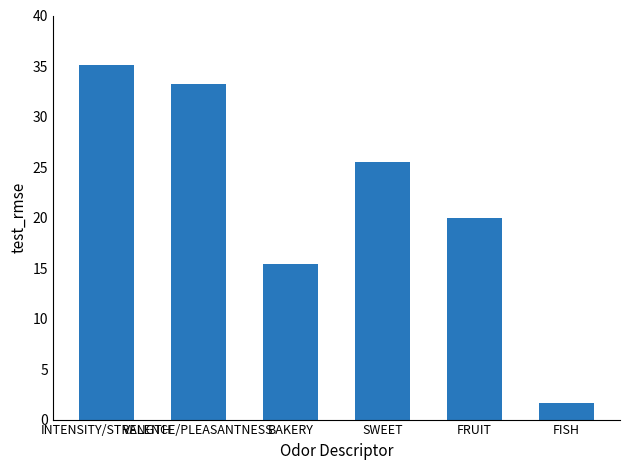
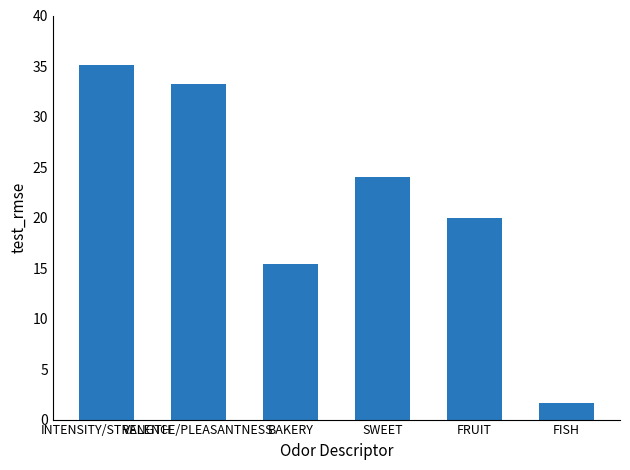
  {
    "BAKERY": 15.5,
-   "SWEET": 25.5,
+   "SWEET": 24.1,
    "FRUIT": 19.9,
    "FISH": 1.6
  }
